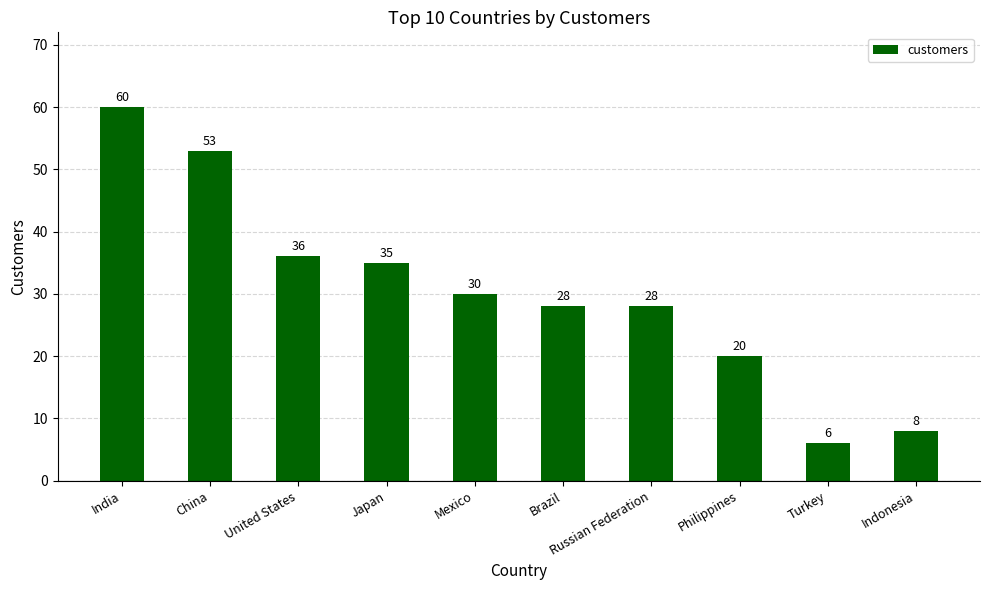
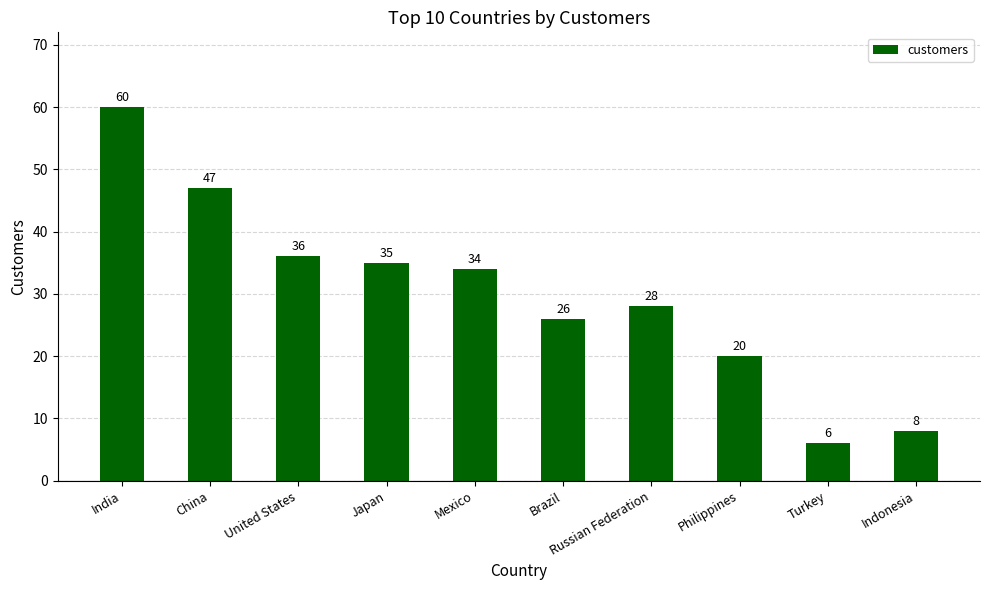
  {
    "India": 60,
-   "China": 53,
+   "China": 47,
    "United States": 36,
    "Japan": 35,
-   "Mexico": 30,
-   "Brazil": 28,
+   "Mexico": 34,
+   "Brazil": 26,
    "Russian Federation": 28,
    "Philippines": 20,
    "Turkey": 6,
    "Indonesia": 8
  }
